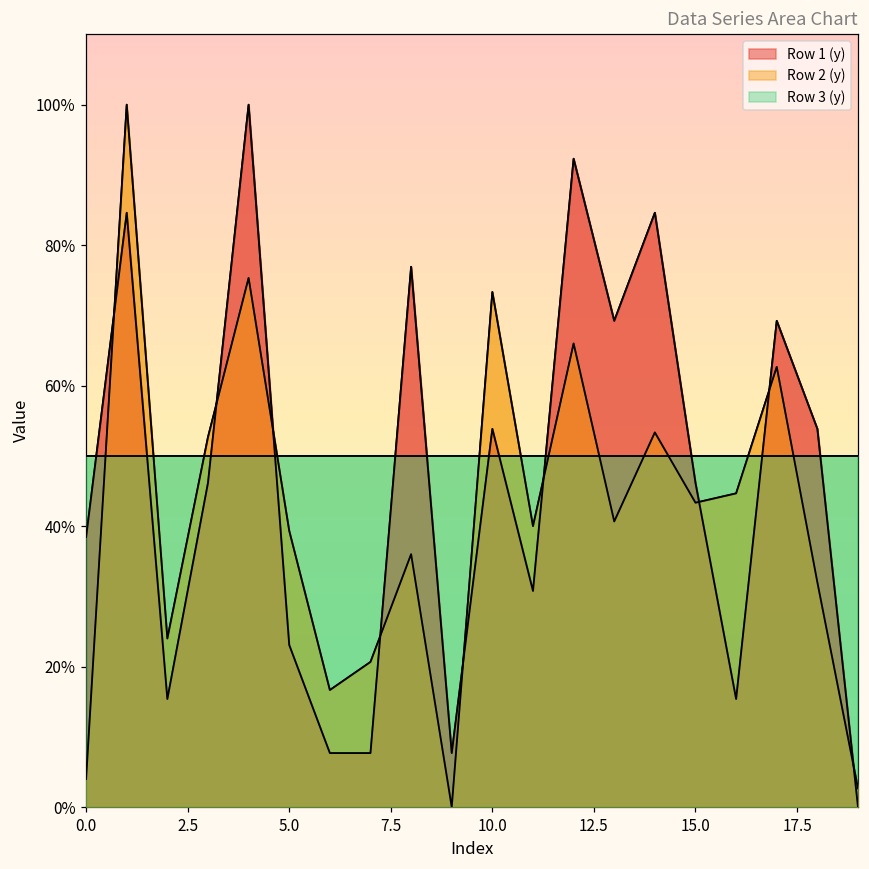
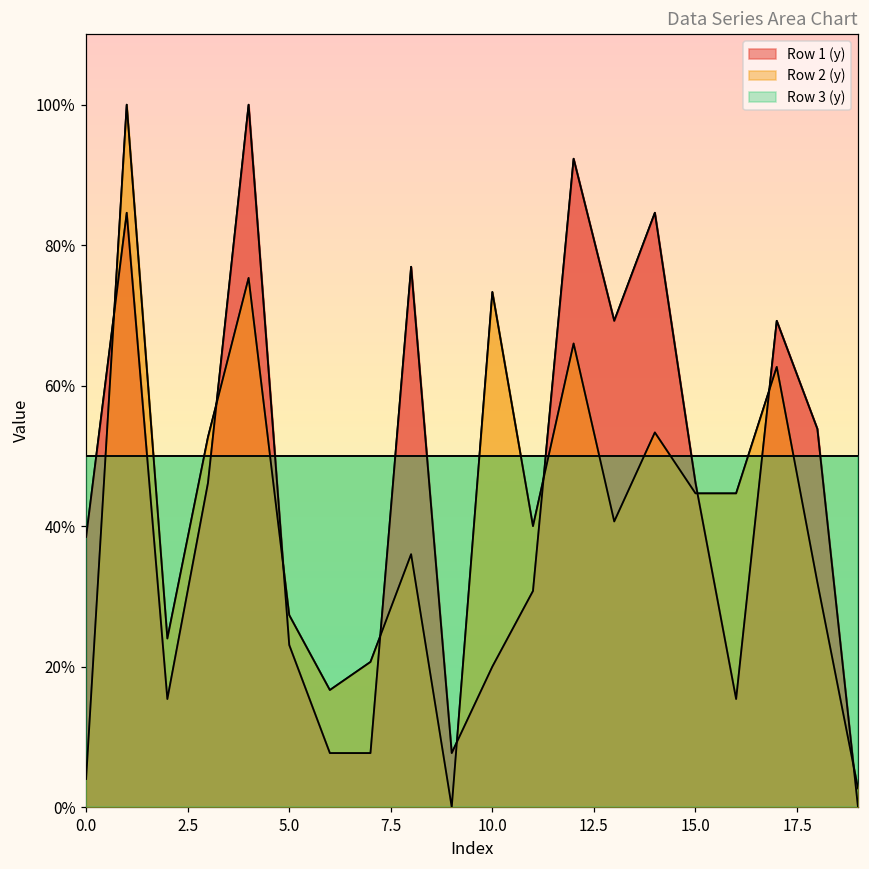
  {
    "Row 1 (y)": {
      "0.0": "38%",
      "5.0": "23%",
-     "10.0": "54%",
+     "10.0": "20%",
      "15.0": "46%"
    },
    "Row 2 (y)": {
      "0.0": "4%",
-     "5.0": "39%",
+     "5.0": "27%",
      "10.0": "73%",
-     "15.0": "43%"
+     "15.0": "45%"
    },
    "Row 3 (y)": {
      "0.0": "50%",
      "5.0": "50%",
      "10.0": "50%",
      "15.0": "50%"
    }
  }
